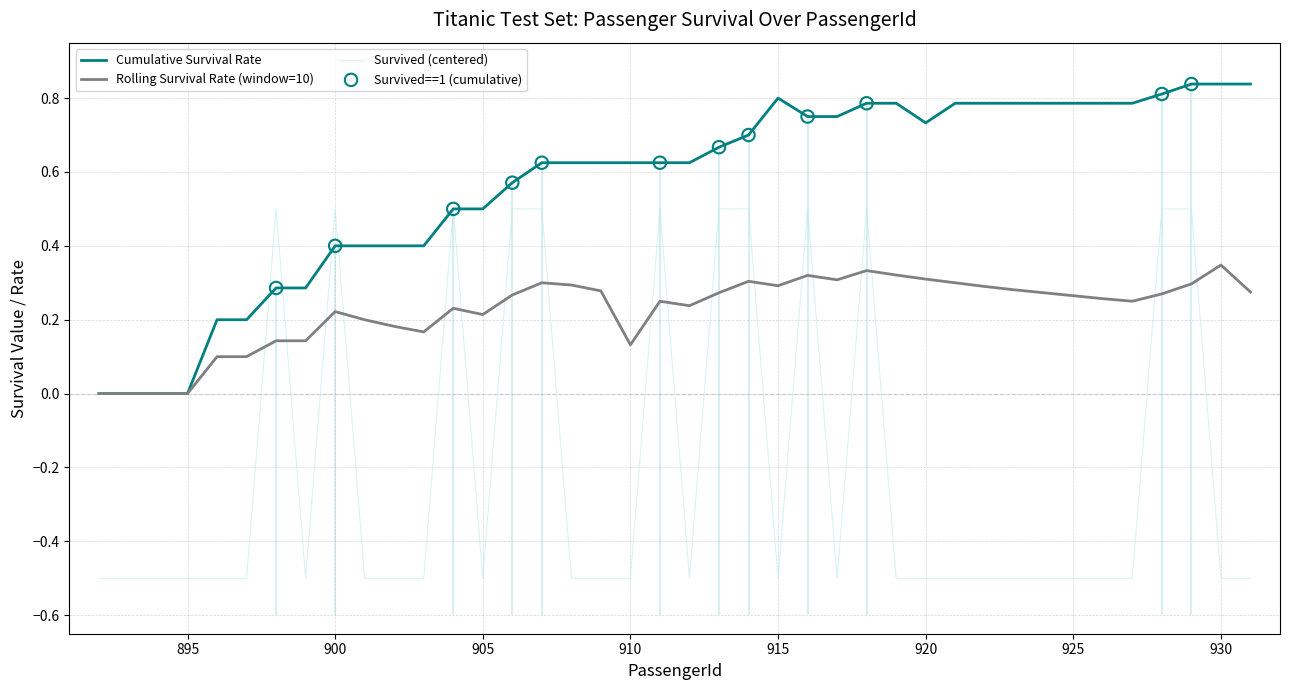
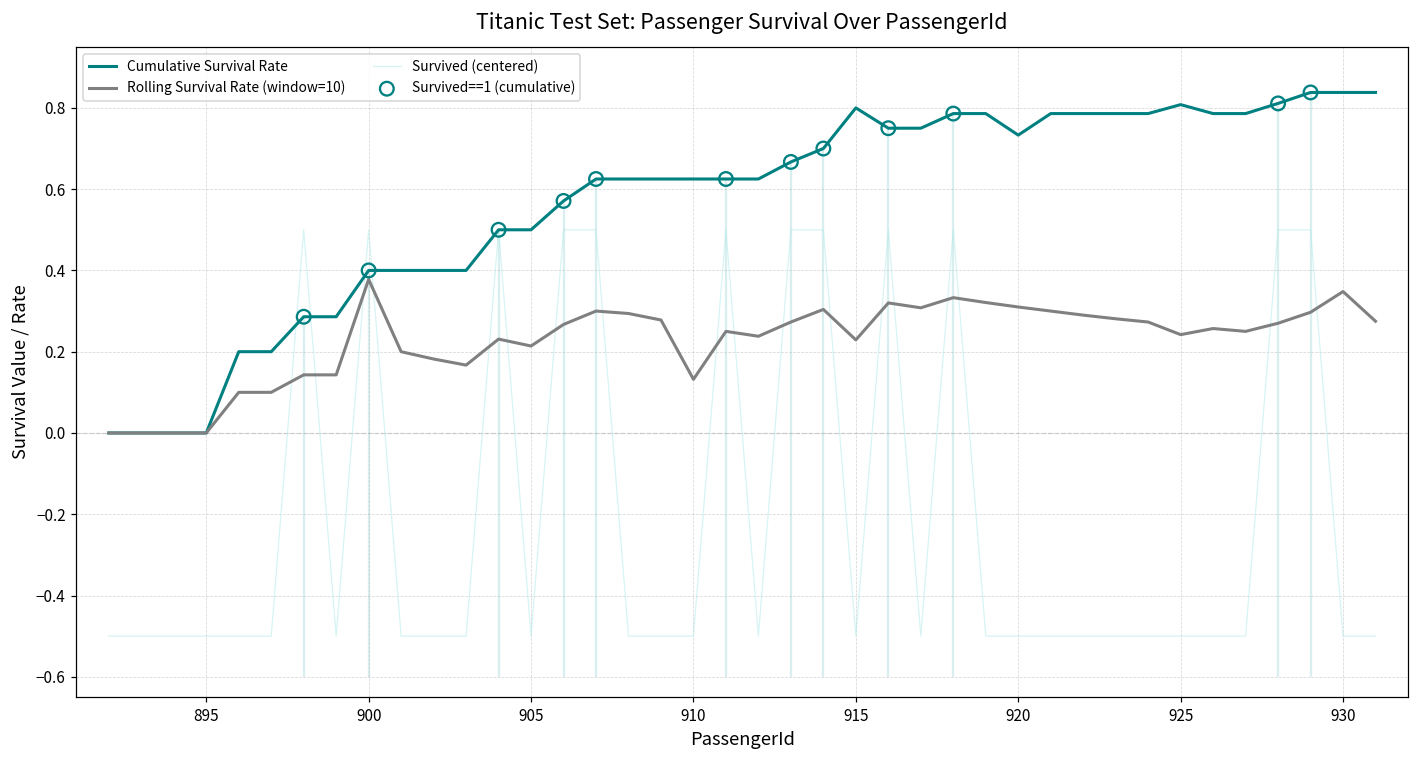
  {
    "Cumulative Survival Rate": {
      "905": 0.50,
      "910": 0.63,
      "915": 0.80,
      "920": 0.73,
-     "925": 0.79,
+     "925": 0.81,
      "930": 0.84
    },
    "Rolling Survival Rate (window=10)": {
-     "900": 0.22,
+     "900": 0.38,
      "905": 0.21,
      "910": 0.13,
-     "915": 0.29,
+     "915": 0.23,
      "920": 0.31,
-     "925": 0.27,
+     "925": 0.24,
      "930": 0.35
    },
    "Survived (centered)": {
      "895": -0.50,
      "900": 0.50,
      "905": -0.50,
      "910": -0.50,
      "915": -0.50,
      "920": -0.50,
      "925": -0.50,
      "930": -0.50
    }
  }
